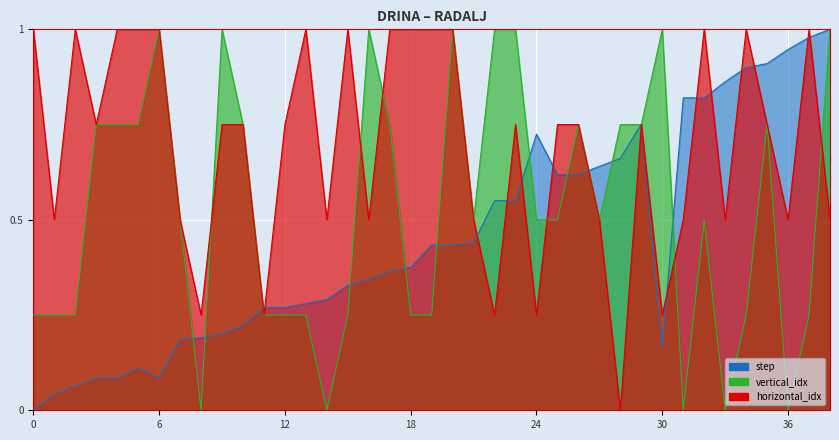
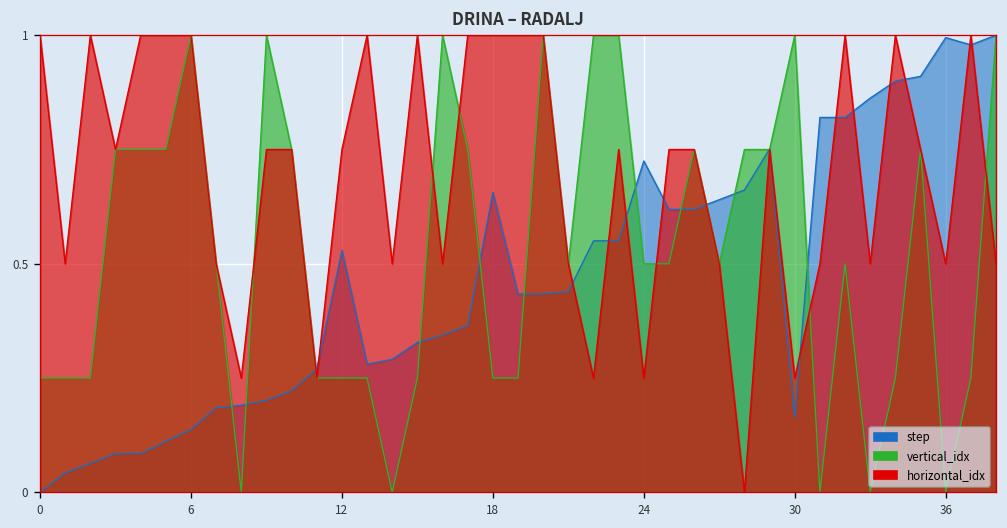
  {
    "step": {
      "0": 0.00,
-     "6": 0.08,
-     "12": 0.27,
-     "18": 0.38,
+     "6": 0.14,
+     "12": 0.53,
+     "18": 0.66,
      "24": 0.72,
      "30": 0.16,
-     "36": 0.95
+     "36": 0.99
    },
    "vertical_idx": {
      "0": 0.25,
      "12": 0.25,
      "18": 0.25,
      "24": 0.50,
      "30": 1.00,
      "36": 0.00
    },
    "horizontal_idx": {
      "0": 1.00,
      "12": 0.75,
      "18": 1.00,
      "24": 0.25,
      "30": 0.25,
      "36": 0.50
    }
  }
